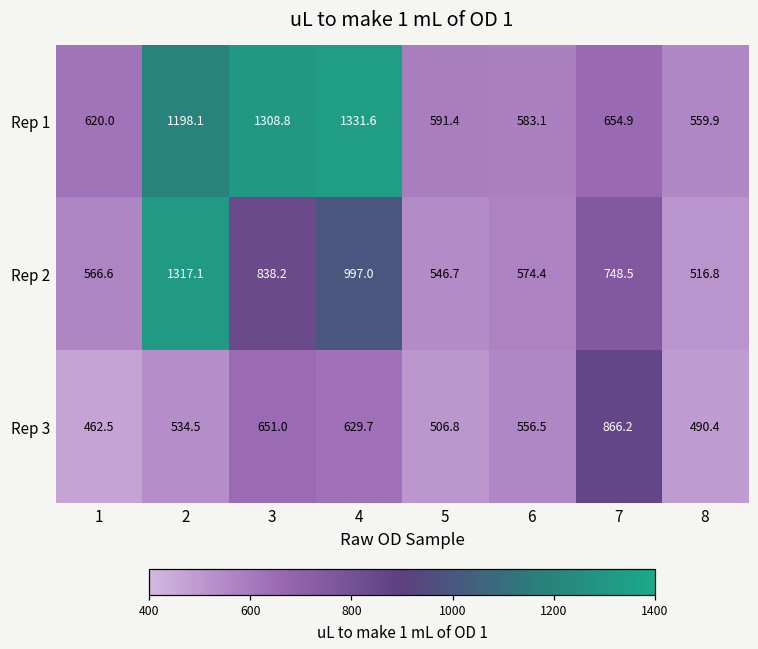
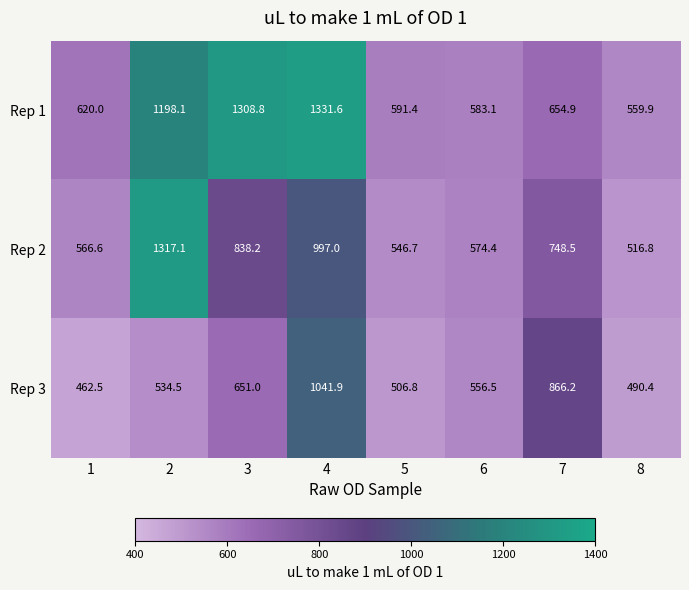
  {
    "Rep 1": {
      "1": 620.0,
      "2": 1198.1,
      "3": 1308.8,
      "4": 1331.6,
      "5": 591.4,
      "6": 583.1,
      "7": 654.9,
      "8": 559.9
    },
    "Rep 2": {
      "1": 566.6,
      "2": 1317.1,
      "3": 838.2,
      "4": 997.0,
      "5": 546.7,
      "6": 574.4,
      "7": 748.5,
      "8": 516.8
    },
    "Rep 3": {
      "1": 462.5,
      "2": 534.5,
      "3": 651.0,
-     "4": 629.7,
+     "4": 1041.9,
      "5": 506.8,
      "6": 556.5,
      "7": 866.2,
      "8": 490.4
    }
  }
